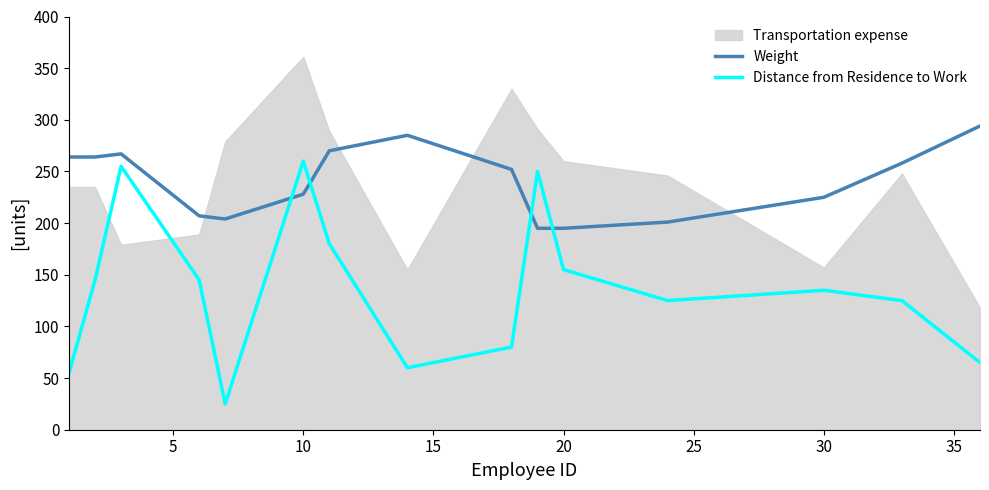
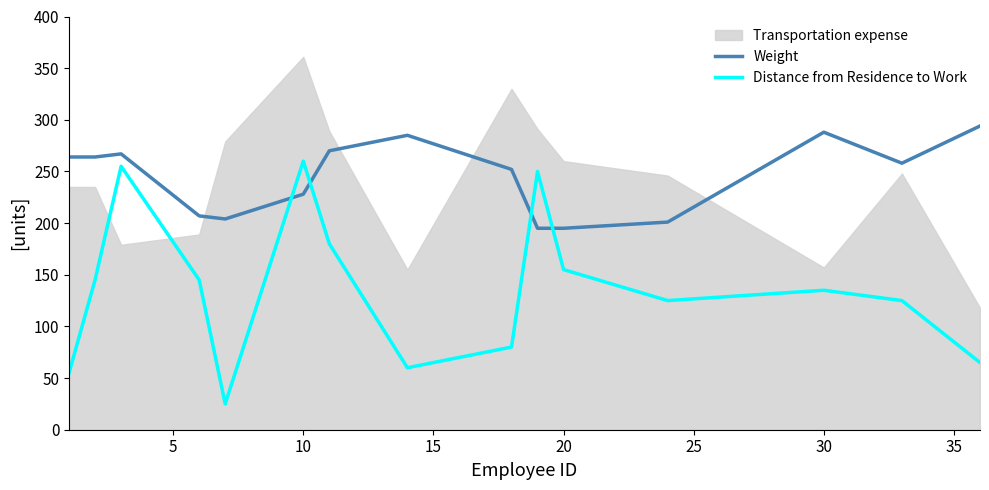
  {
    "Weight": {
      "10": 228,
      "20": 195,
-     "30": 225
+     "30": 288
    },
    "Transportation expense": {
      "10": 361,
      "20": 260,
      "30": 157
    },
    "Distance from Residence to Work": {
      "10": 260,
      "20": 155,
      "30": 135
    }
  }
